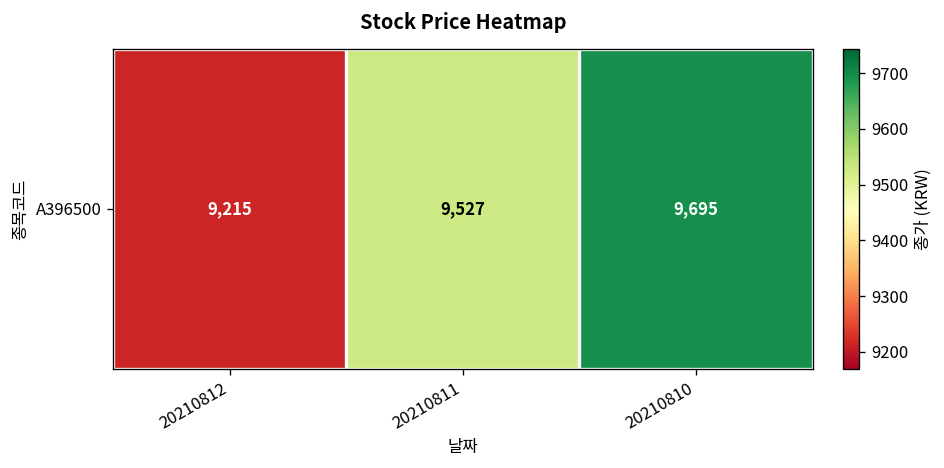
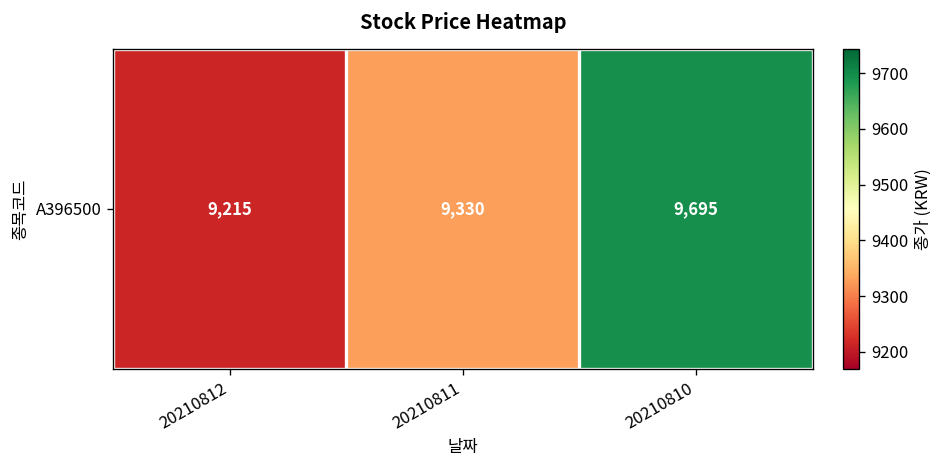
  {
    "A396500": {
      "20210812": "9,215",
-     "20210811": "9,527",
+     "20210811": "9,330",
      "20210810": "9,695"
    }
  }
